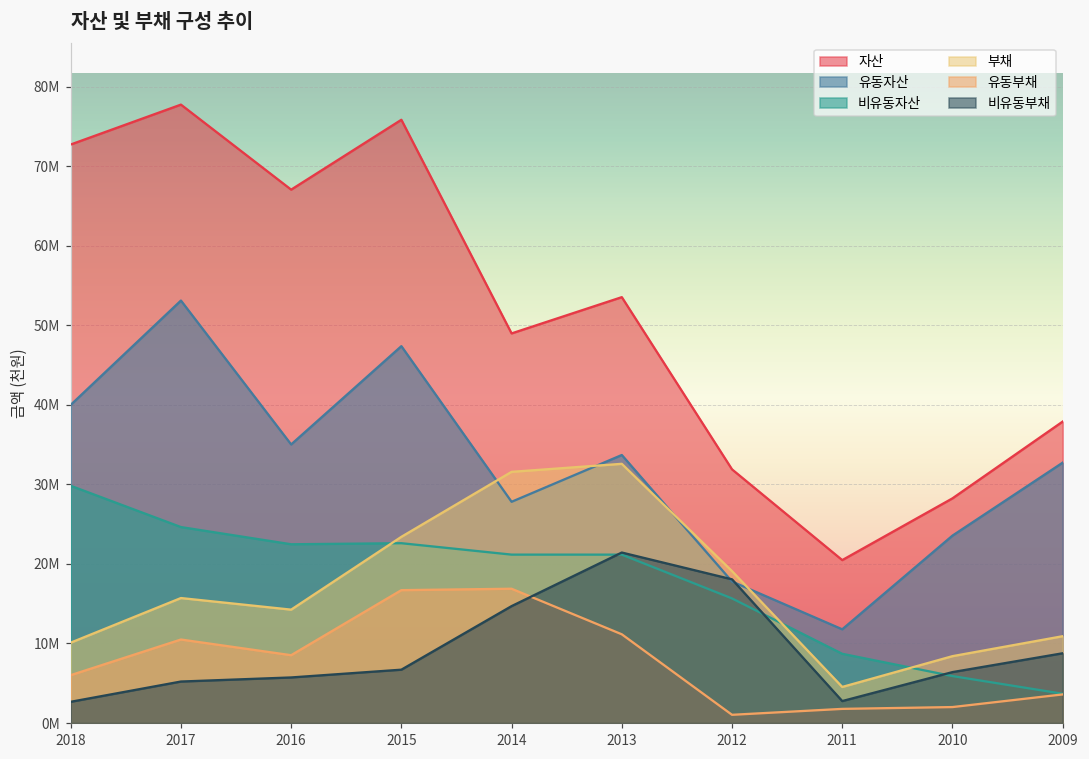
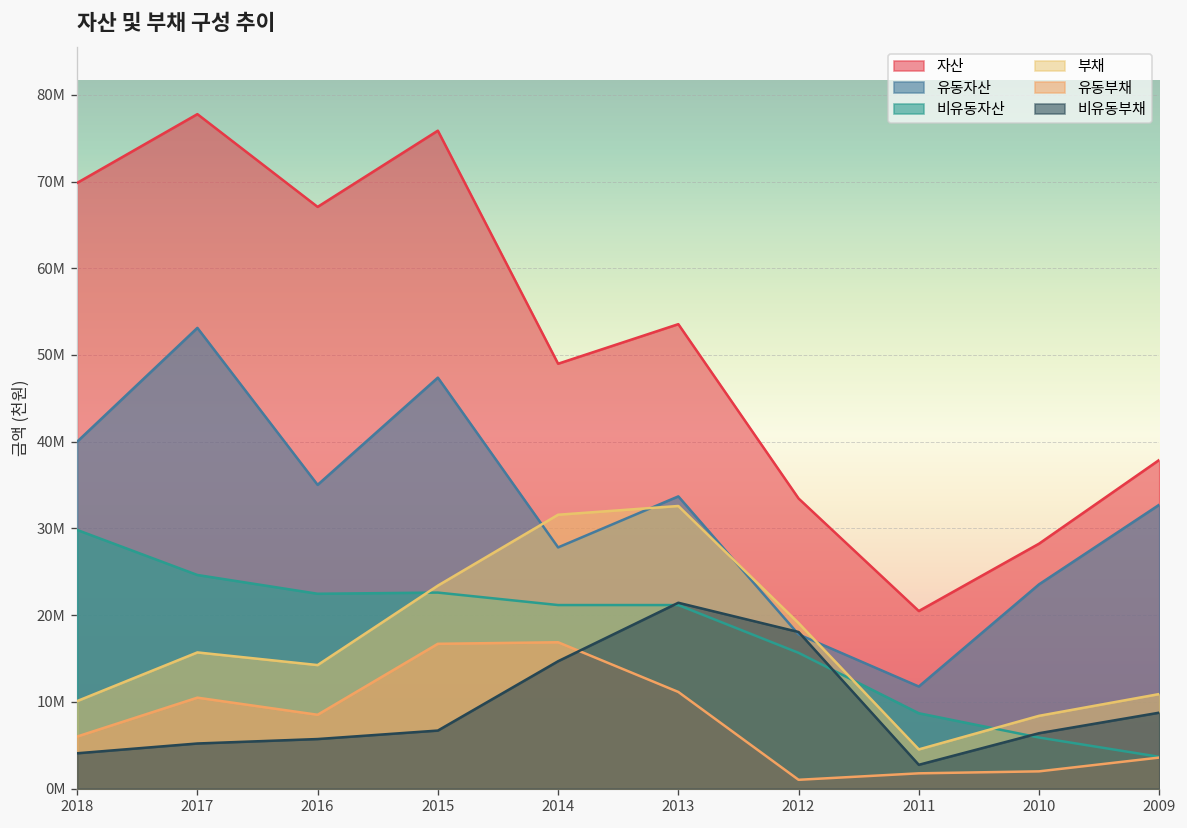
  {
    "자산": {
-     "2018": 73000000,
+     "2018": 70000000,
      "2017": 78000000,
      "2016": 67000000,
      "2015": 76000000,
      "2014": 49000000,
      "2013": 54000000,
-     "2012": 32000000,
+     "2012": 33000000,
      "2011": 20000000,
      "2010": 28000000,
      "2009": 38000000
    },
    "비유동부채": {
-     "2018": 3000000,
+     "2018": 4000000,
      "2017": 5000000,
      "2016": 6000000,
      "2015": 7000000,
      "2014": 15000000,
      "2011": 3000000,
      "2010": 6000000,
      "2009": 9000000
    }
  }
